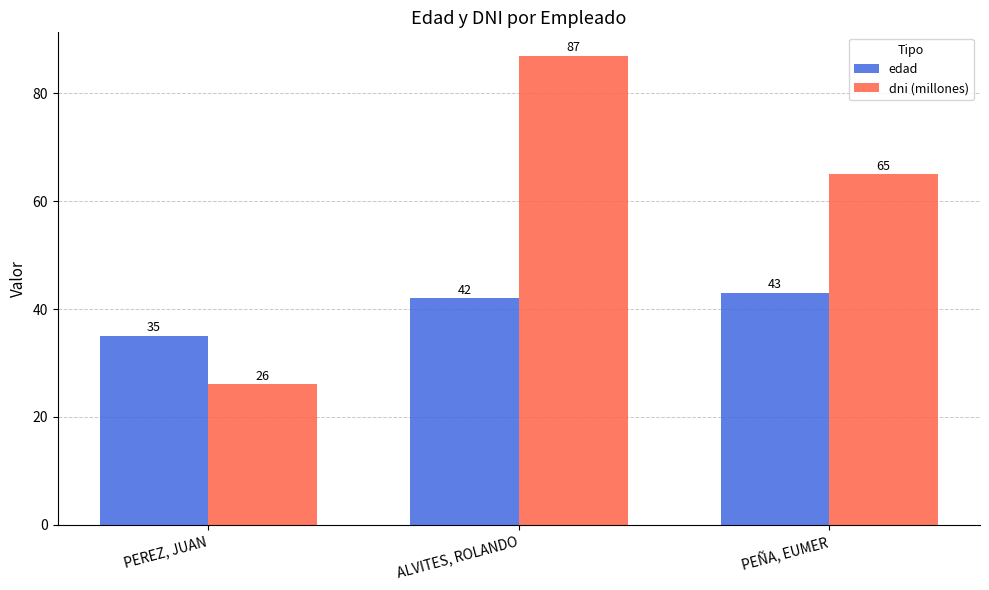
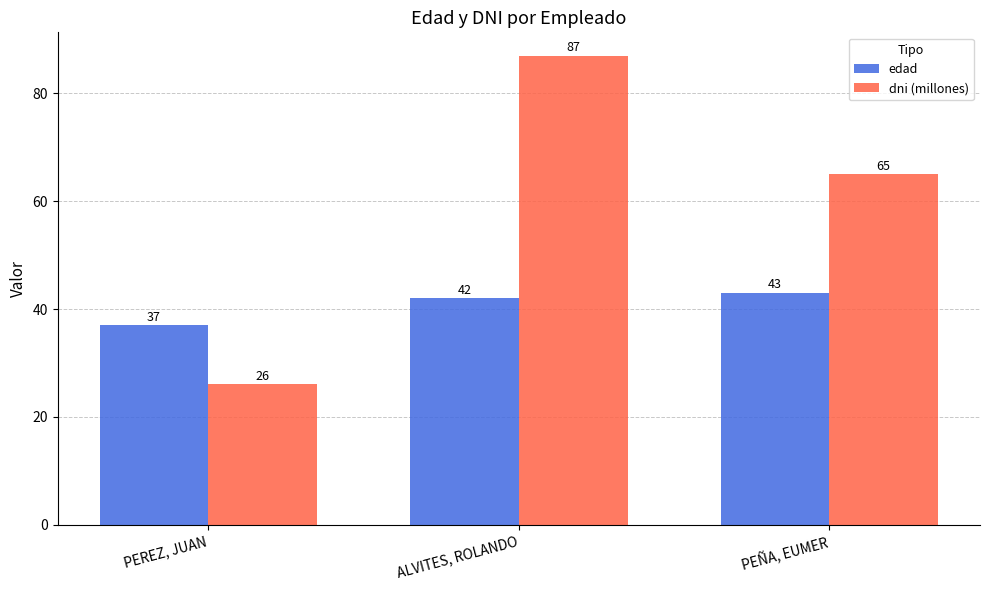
  {
    "edad": {
-     "PEREZ, JUAN": 35,
+     "PEREZ, JUAN": 37,
      "ALVITES, ROLANDO": 42,
      "PEÑA, EUMER": 43
    },
    "dni (millones)": {
      "PEREZ, JUAN": 26,
      "ALVITES, ROLANDO": 87,
      "PEÑA, EUMER": 65
    }
  }
